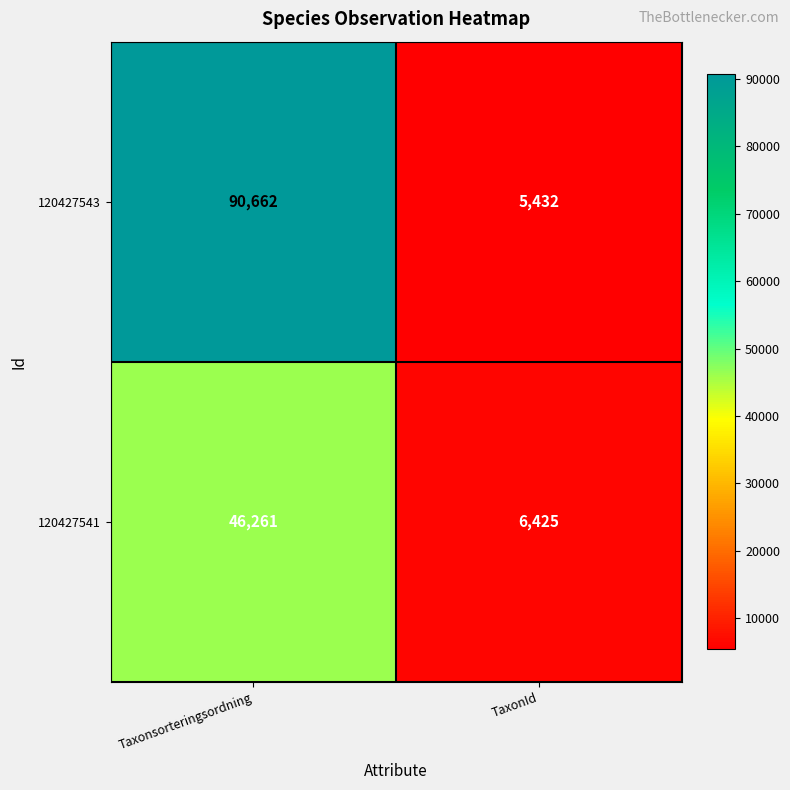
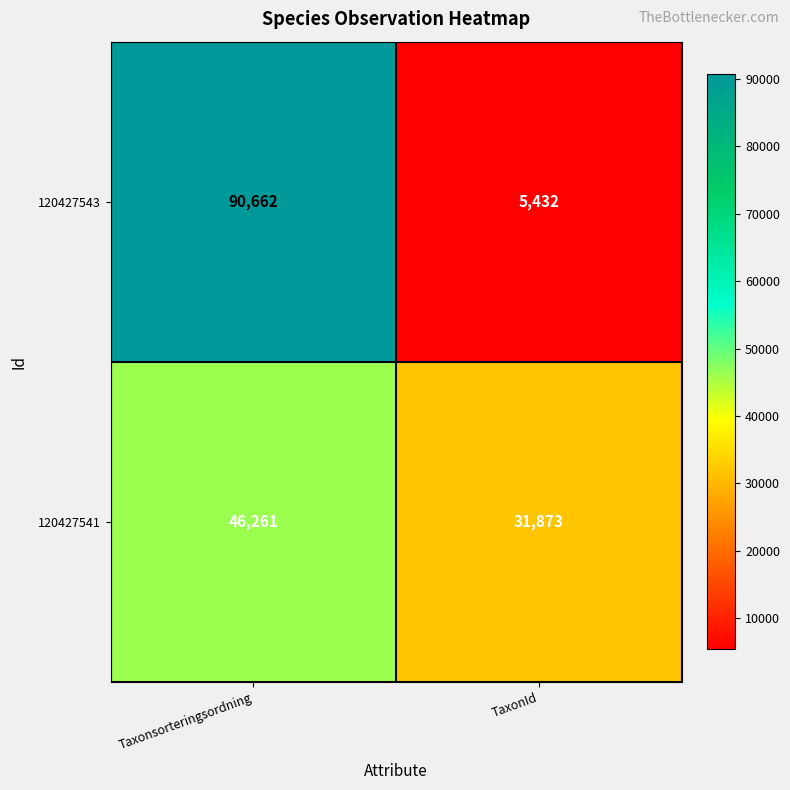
  {
    "120427543": {
      "Taxonsorteringsordning": "90,662",
      "TaxonId": "5,432"
    },
    "120427541": {
      "Taxonsorteringsordning": "46,261",
-     "TaxonId": "6,425"
+     "TaxonId": "31,873"
    }
  }
